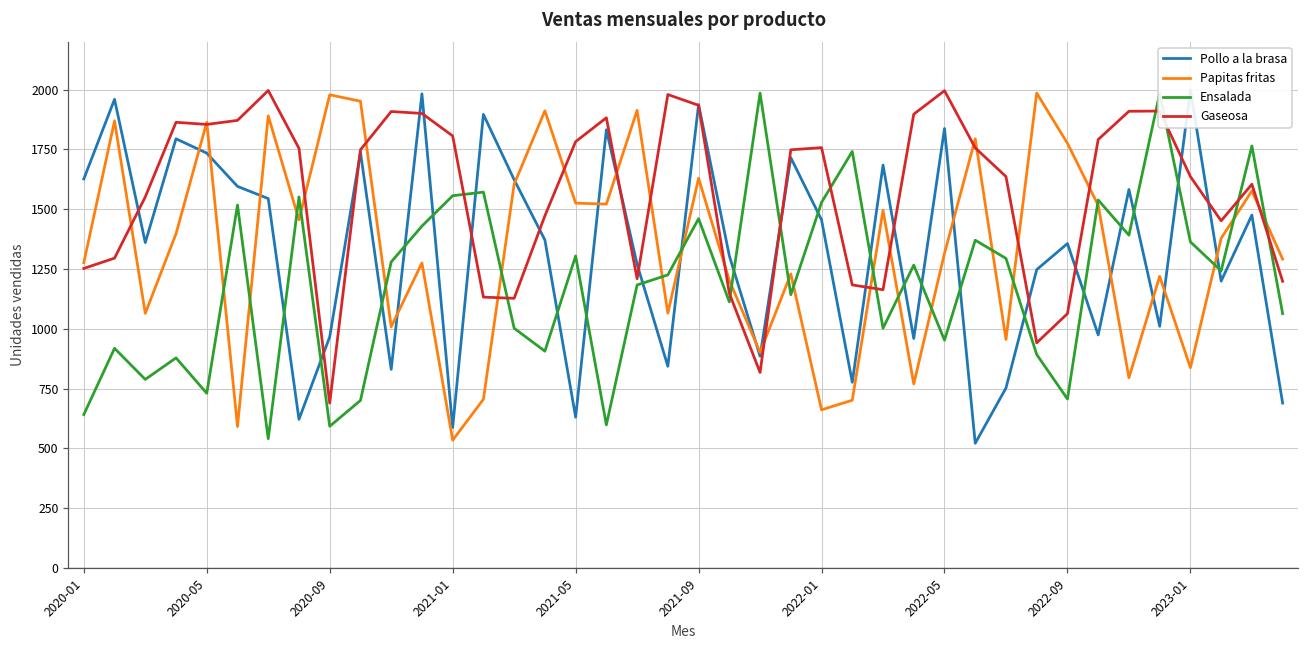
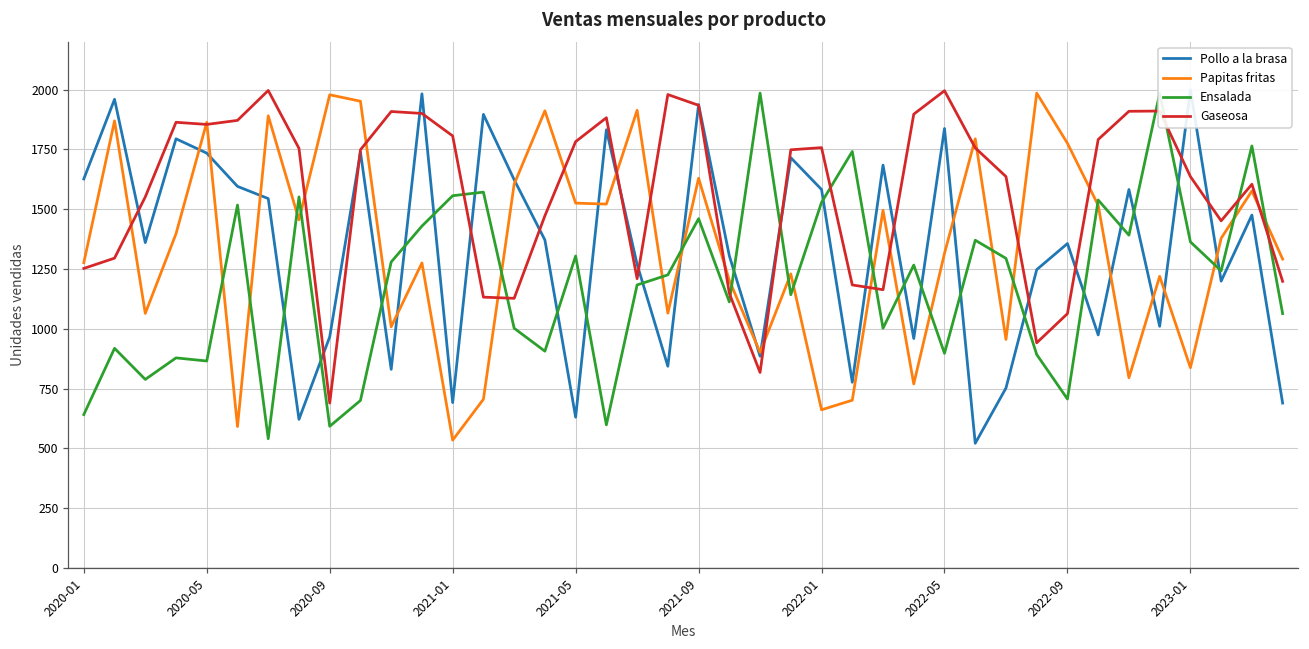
  {
    "Pollo a la brasa": {
      "2020-01": 1630,
      "2020-05": 1730,
      "2020-09": 970,
-     "2021-01": 590,
+     "2021-01": 690,
      "2021-05": 630,
-     "2022-01": 1460,
+     "2022-01": 1580,
      "2022-05": 1840,
      "2022-09": 1360
    },
    "Papitas fritas": {
      "2020-01": 1280,
      "2020-09": 1980,
      "2021-01": 530,
      "2021-05": 1530,
      "2021-09": 1630,
      "2022-01": 660,
      "2022-05": 1320,
      "2022-09": 1780,
      "2023-01": 840
    },
    "Ensalada": {
      "2020-01": 640,
-     "2020-05": 730,
+     "2020-05": 870,
      "2020-09": 590,
      "2021-01": 1560,
      "2021-05": 1300,
      "2021-09": 1460,
      "2022-01": 1530,
-     "2022-05": 950,
+     "2022-05": 900,
      "2022-09": 710,
      "2023-01": 1360
    },
    "Gaseosa": {
      "2020-01": 1250,
      "2020-09": 690,
      "2021-01": 1810,
      "2021-05": 1780,
      "2022-01": 1760,
      "2022-05": 2000,
      "2022-09": 1060,
      "2023-01": 1640
    }
  }
